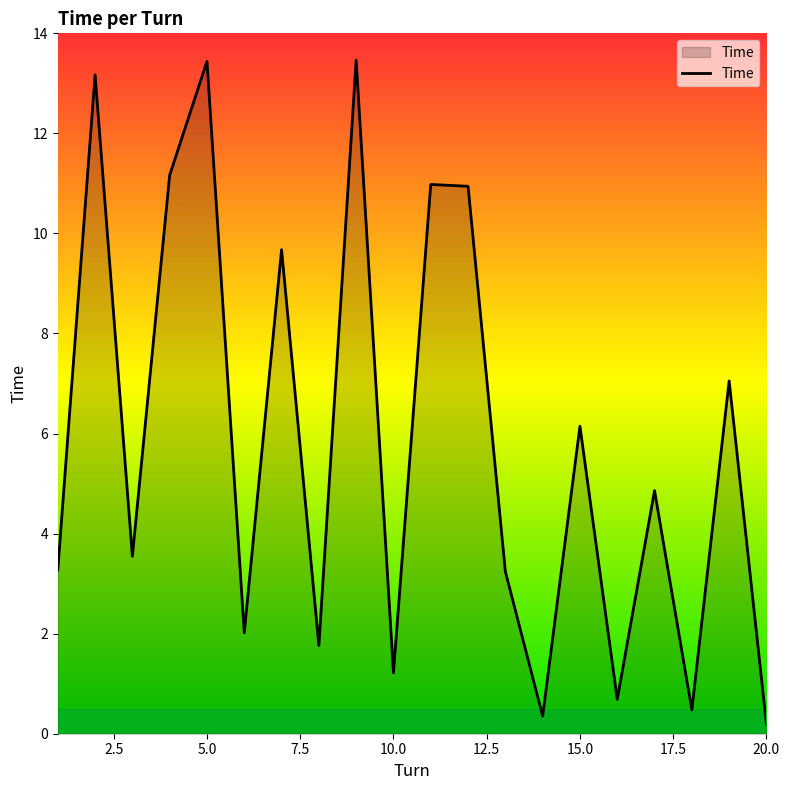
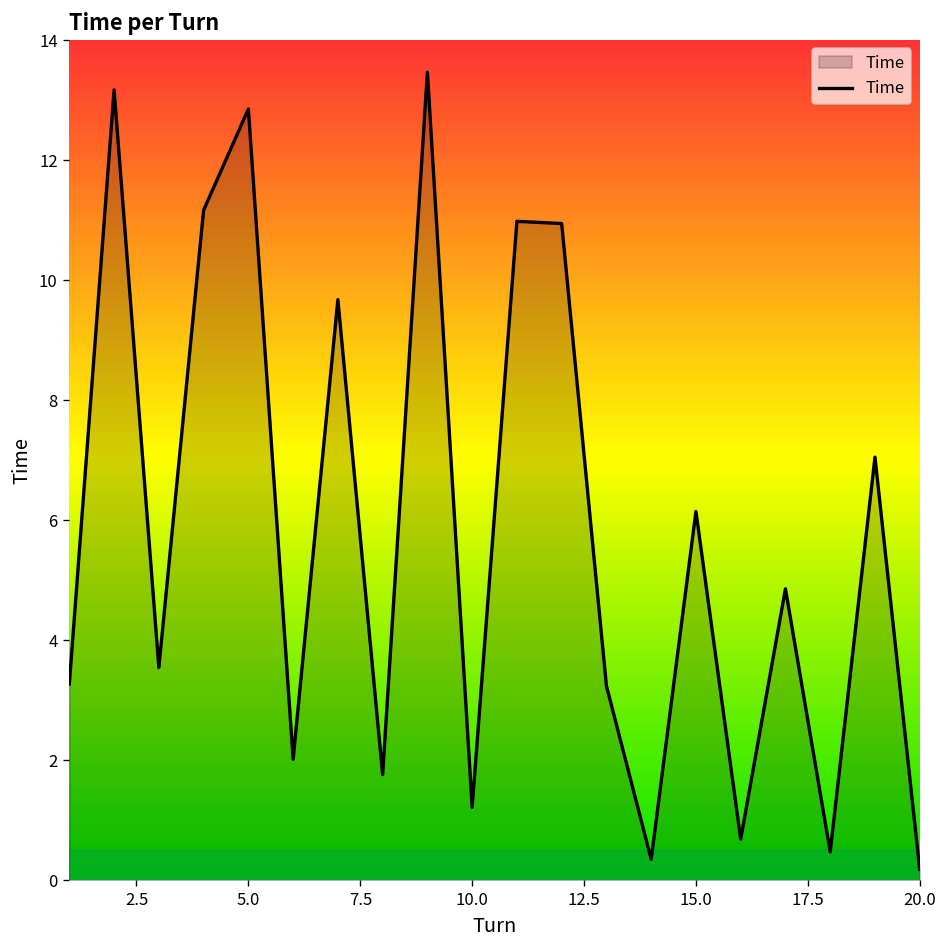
  {
-   "5.0": 13.4,
+   "5.0": 12.9,
    "10.0": 1.2,
    "15.0": 6.1
  }
